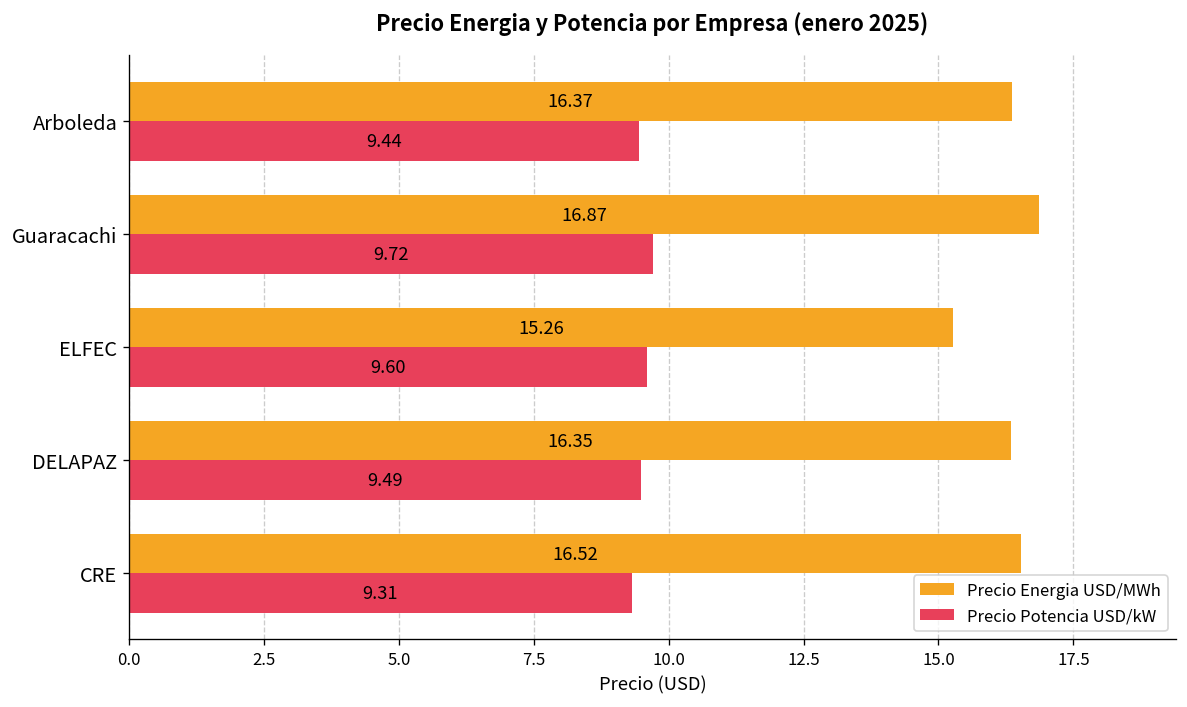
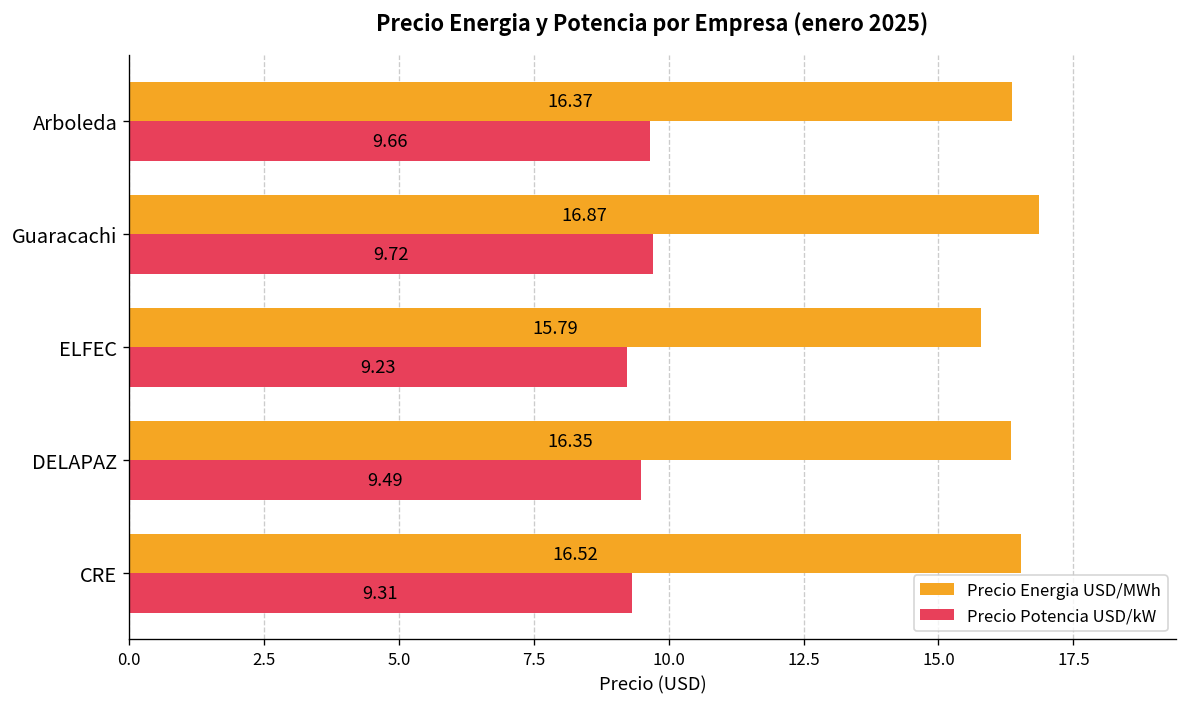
  {
    "Precio Energia USD/MWh": {
      "Arboleda": 16.37,
      "Guaracachi": 16.87,
-     "ELFEC": 15.26,
+     "ELFEC": 15.79,
      "DELAPAZ": 16.35,
      "CRE": 16.52
    },
    "Precio Potencia USD/kW": {
-     "Arboleda": 9.44,
+     "Arboleda": 9.66,
      "Guaracachi": 9.72,
-     "ELFEC": 9.60,
+     "ELFEC": 9.23,
      "DELAPAZ": 9.49,
      "CRE": 9.31
    }
  }
